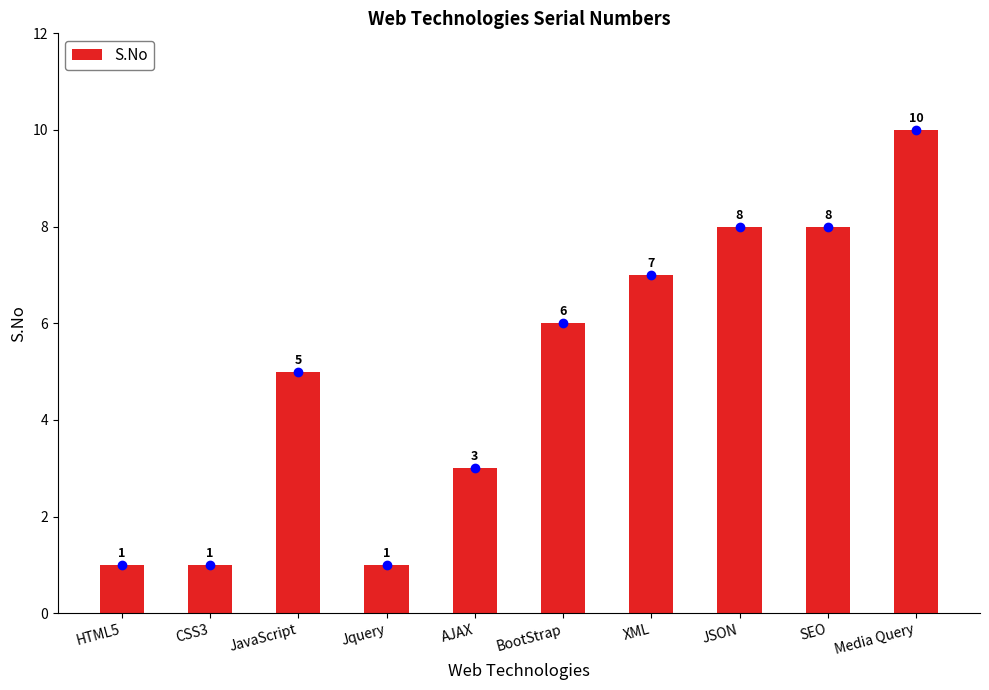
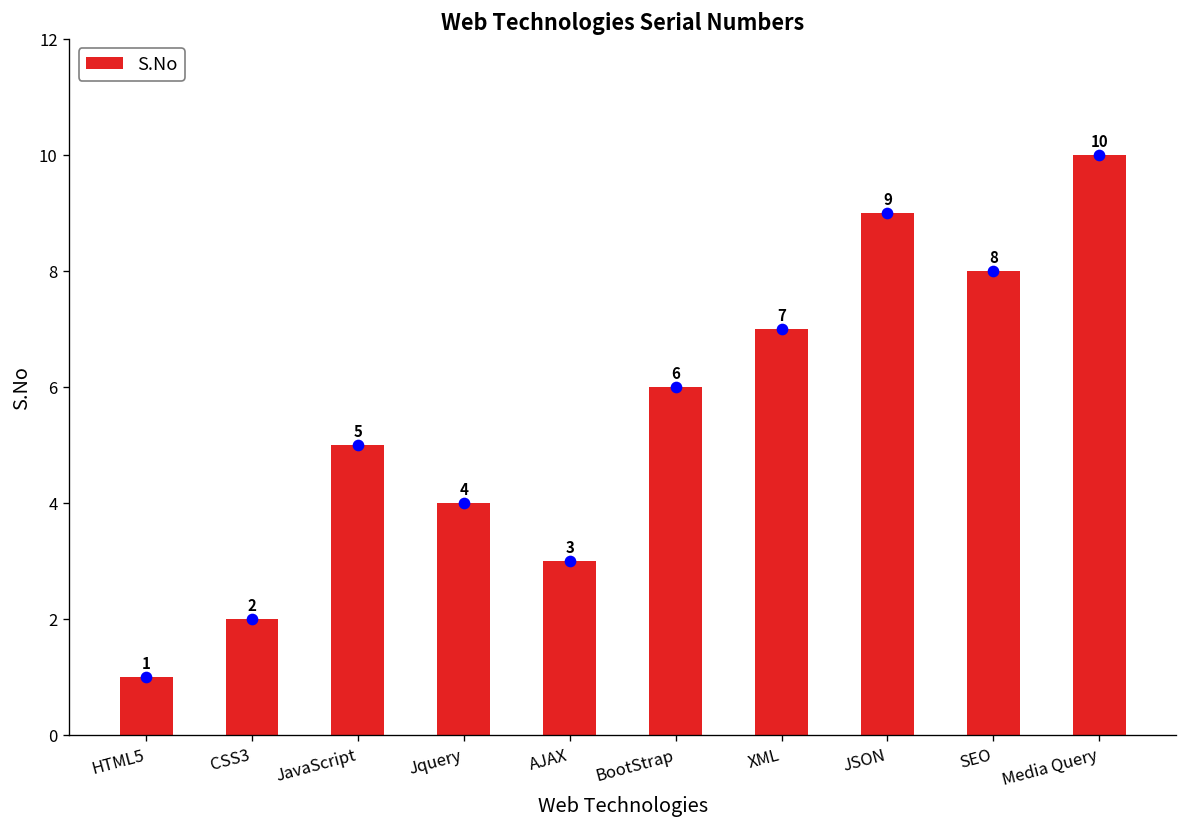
  {
    "S.No": {
      "HTML5": 1,
-     "CSS3": 1,
+     "CSS3": 2,
      "JavaScript": 5,
-     "Jquery": 1,
+     "Jquery": 4,
      "AJAX": 3,
      "BootStrap": 6,
      "XML": 7,
-     "JSON": 8,
+     "JSON": 9,
      "SEO": 8,
      "Media Query": 10
    }
  }
